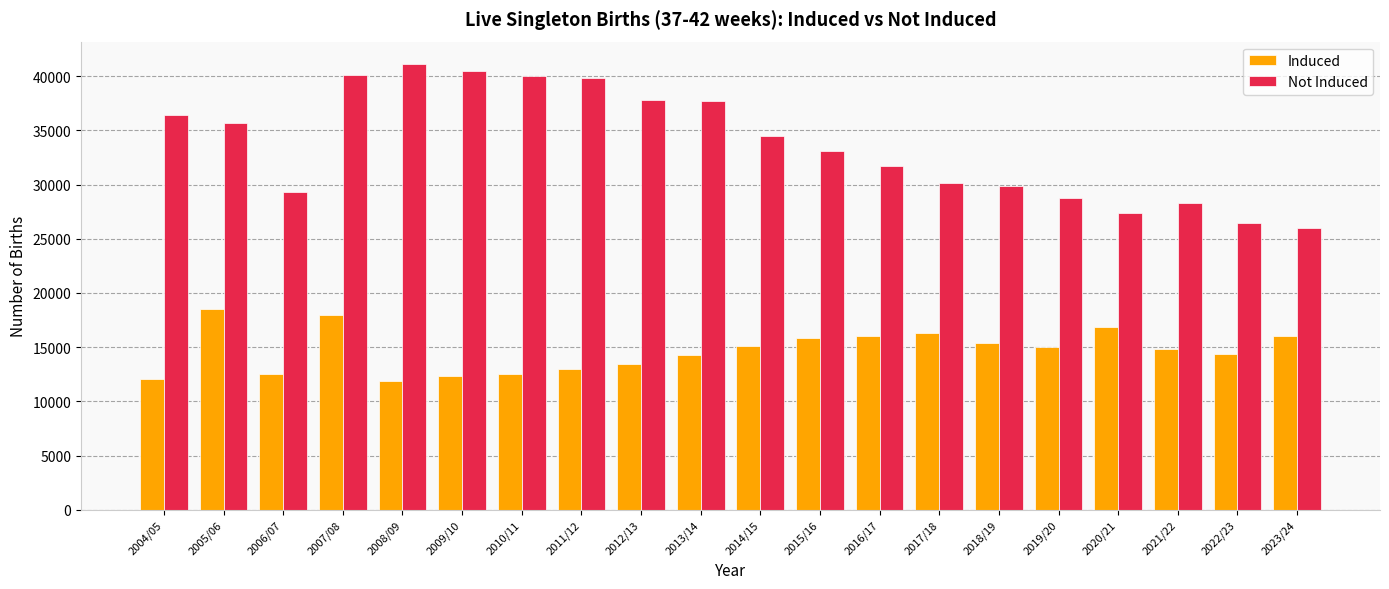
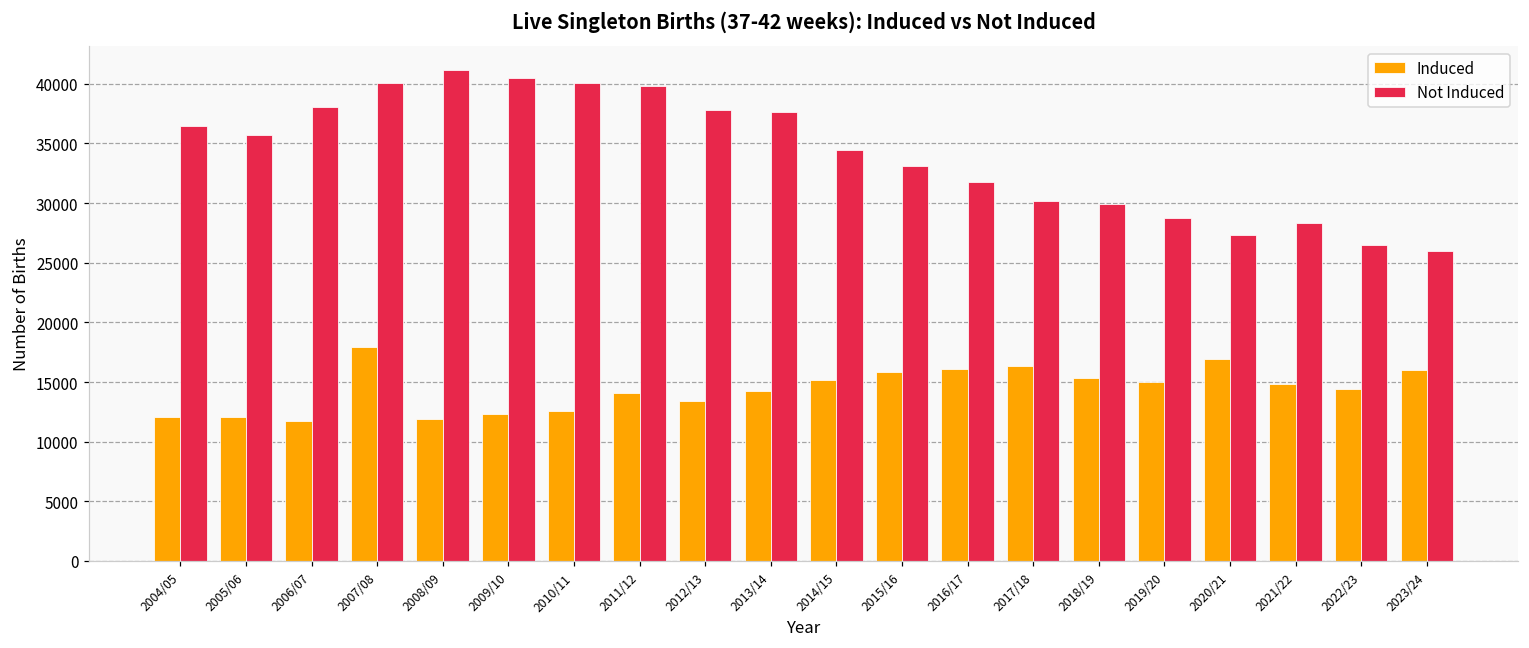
  {
    "Induced": {
      "2004/05": 12100,
-     "2005/06": 18500,
-     "2006/07": 12500,
+     "2005/06": 12100,
+     "2006/07": 11700,
      "2007/08": 18000,
      "2008/09": 11900,
      "2009/10": 12300,
      "2010/11": 12500,
-     "2011/12": 12900,
+     "2011/12": 14100,
      "2012/13": 13400,
      "2013/14": 14300,
      "2014/15": 15100,
      "2015/16": 15900,
      "2016/17": 16100,
      "2017/18": 16300,
      "2018/19": 15400,
      "2019/20": 15000,
      "2020/21": 16900,
      "2021/22": 14800,
      "2022/23": 14400,
      "2023/24": 16000
    },
    "Not Induced": {
      "2004/05": 36400,
      "2005/06": 35700,
-     "2006/07": 29300,
+     "2006/07": 38100,
      "2007/08": 40100,
      "2008/09": 41100,
      "2009/10": 40500,
      "2010/11": 40000,
      "2011/12": 39800,
      "2012/13": 37800,
      "2013/14": 37700,
      "2014/15": 34500,
      "2015/16": 33100,
      "2016/17": 31700,
      "2017/18": 30200,
      "2018/19": 29900,
      "2019/20": 28700,
      "2020/21": 27400,
      "2021/22": 28300,
      "2022/23": 26500,
      "2023/24": 26000
    }
  }
